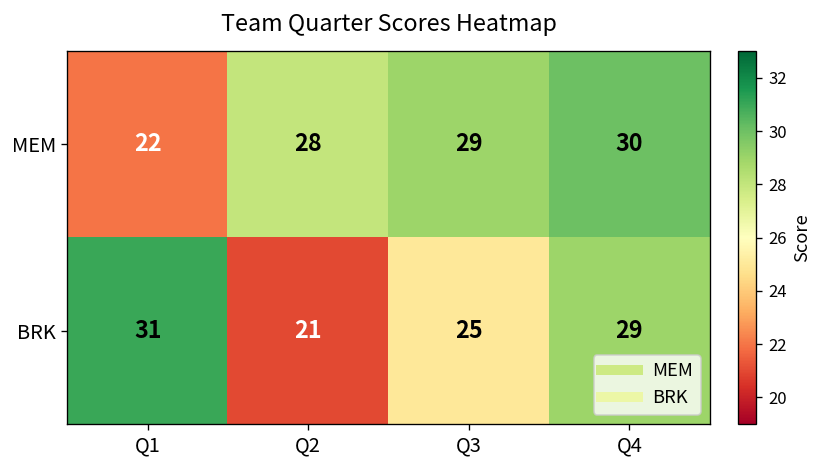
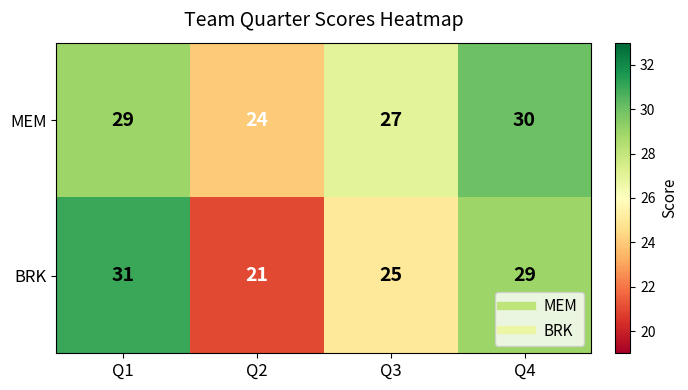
  {
    "MEM": {
-     "Q1": 22,
-     "Q2": 28,
-     "Q3": 29,
+     "Q1": 29,
+     "Q2": 24,
+     "Q3": 27,
      "Q4": 30
    },
    "BRK": {
      "Q1": 31,
      "Q2": 21,
      "Q3": 25,
      "Q4": 29
    }
  }
